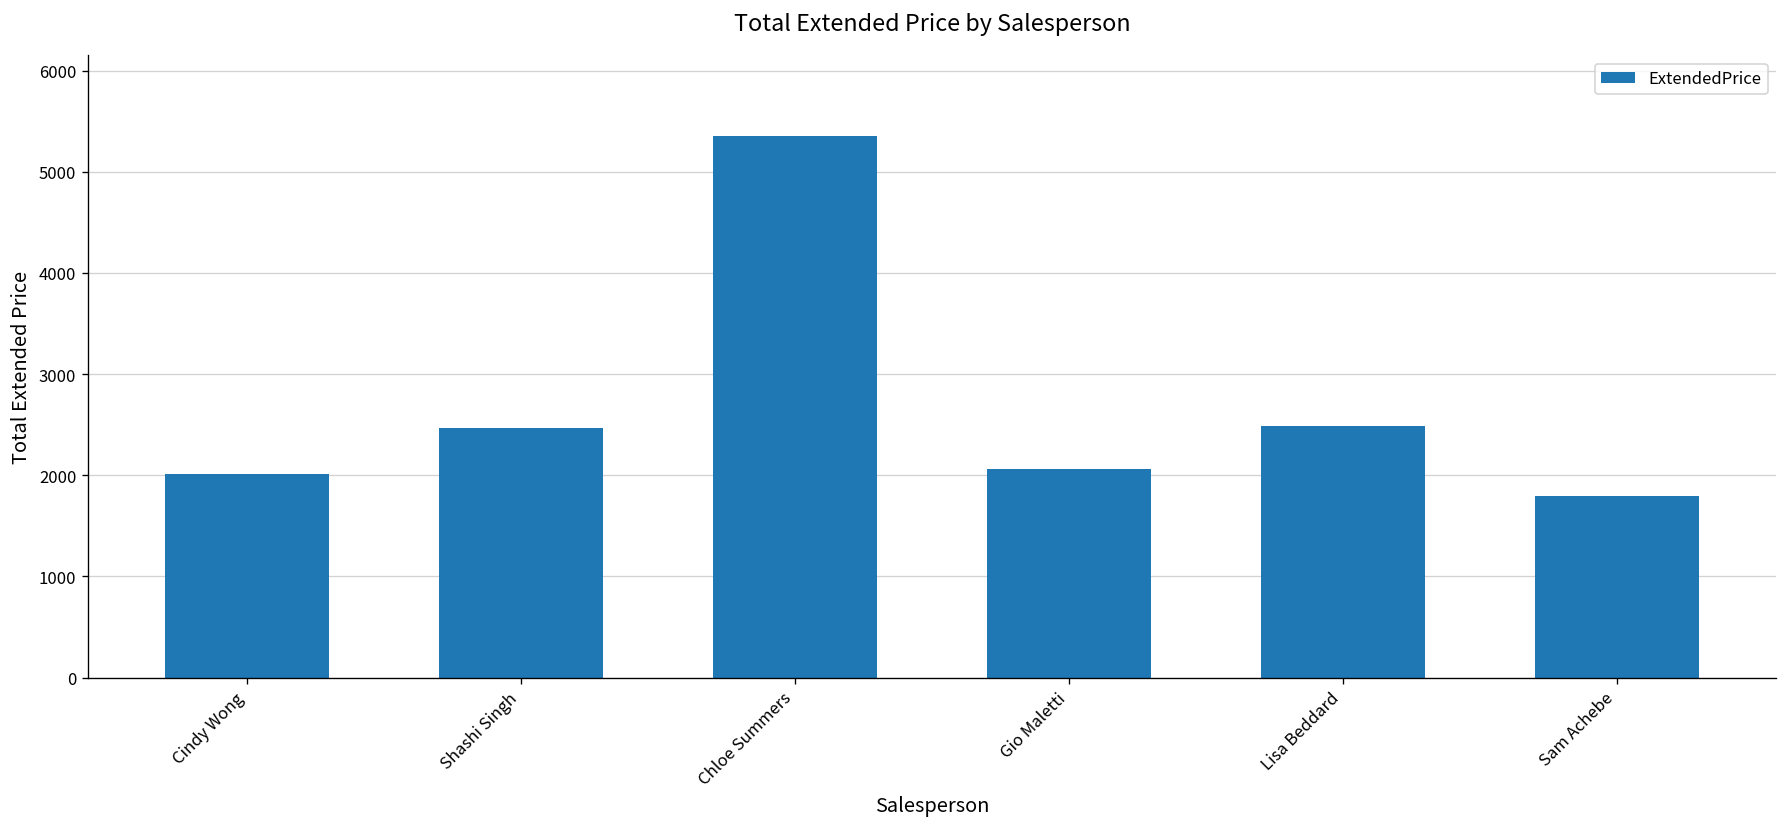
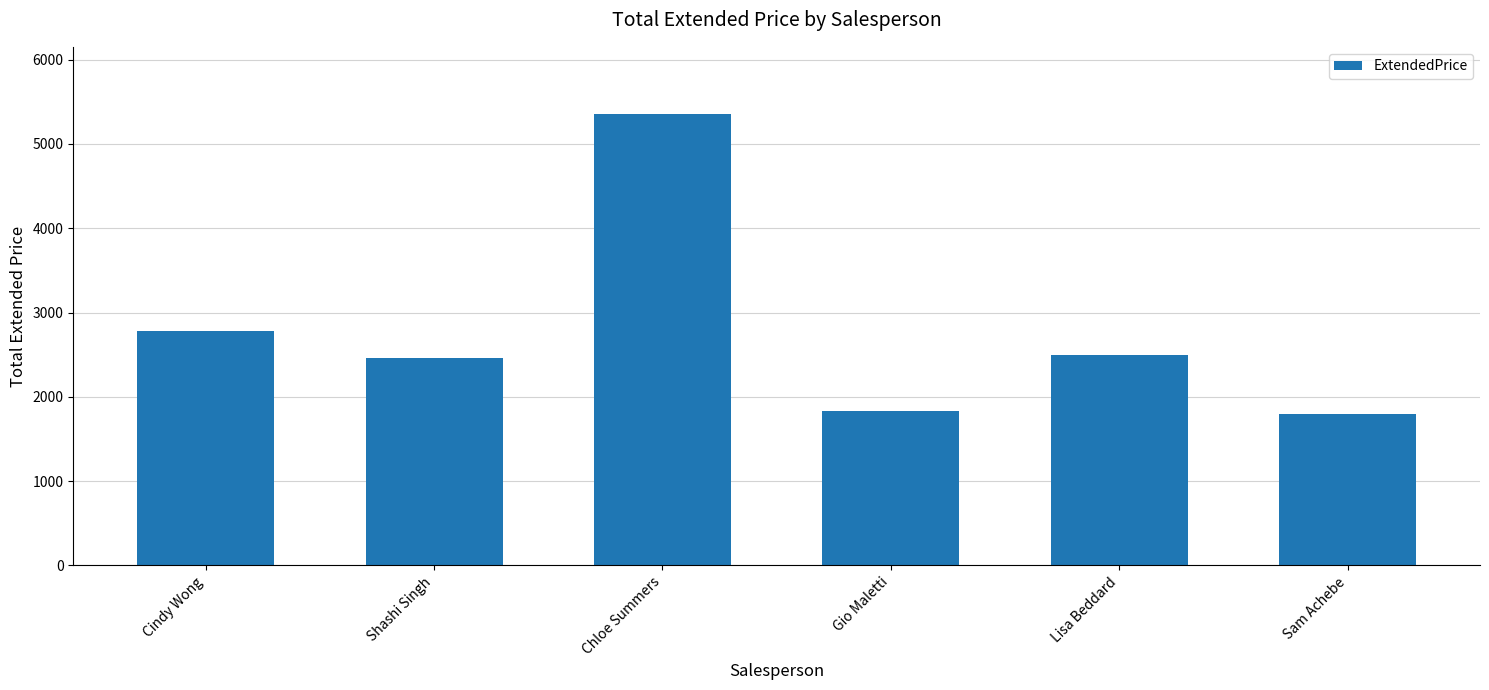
  {
-   "Cindy Wong": 2000,
+   "Cindy Wong": 2800,
    "Shashi Singh": 2500,
    "Chloe Summers": 5300,
-   "Gio Maletti": 2100,
+   "Gio Maletti": 1800,
    "Lisa Beddard": 2500,
    "Sam Achebe": 1800
  }
